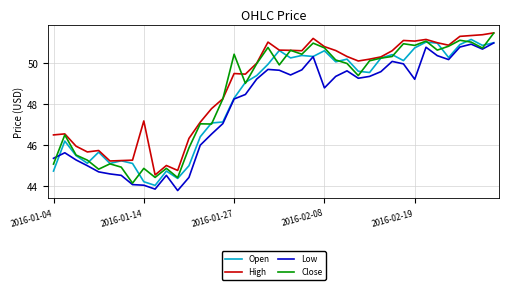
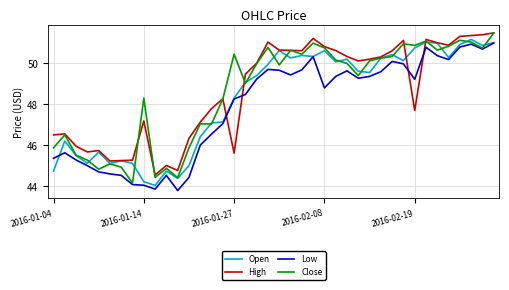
  {
    "Open": {
      "2016-01-04": 44.7,
      "2016-01-14": 44.2,
      "2016-02-08": 50.6
    },
    "High": {
      "2016-01-04": 46.5,
      "2016-01-14": 47.2,
-     "2016-01-27": 49.5,
-     "2016-02-19": 51.1
+     "2016-01-27": 45.6,
+     "2016-02-19": 47.7
    },
    "Low": {
      "2016-01-04": 45.4,
      "2016-01-14": 44.1,
      "2016-02-08": 48.8,
      "2016-02-19": 49.2
    },
    "Close": {
-     "2016-01-04": 45.1,
-     "2016-01-14": 44.9,
+     "2016-01-04": 45.9,
+     "2016-01-14": 48.3,
      "2016-01-27": 50.4
    }
  }
